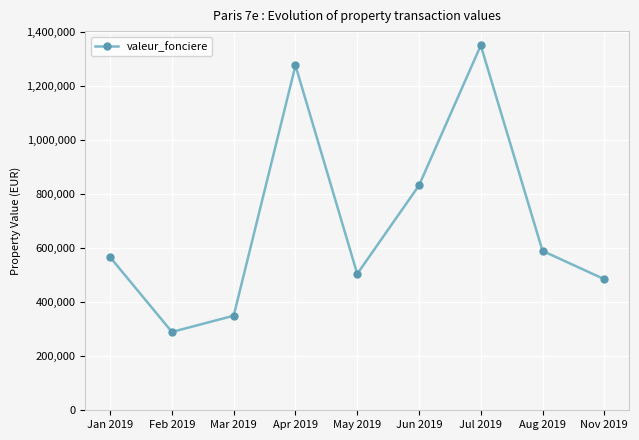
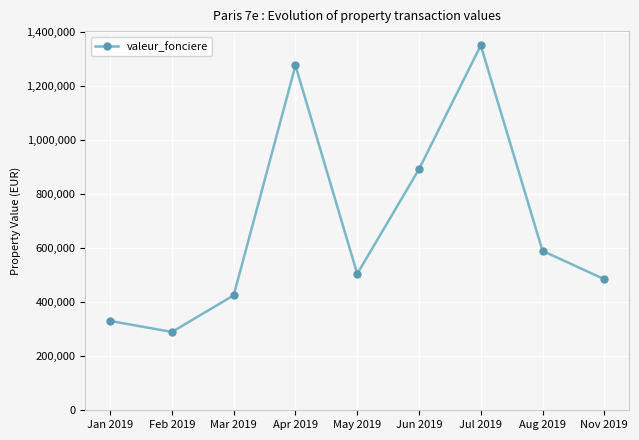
  {
-   "Jan 2019": "570,000",
+   "Jan 2019": "330,000",
    "Feb 2019": "290,000",
-   "Mar 2019": "350,000",
+   "Mar 2019": "430,000",
    "Apr 2019": "1,280,000",
    "May 2019": "500,000",
-   "Jun 2019": "830,000",
+   "Jun 2019": "890,000",
    "Jul 2019": "1,350,000",
    "Aug 2019": "590,000",
    "Nov 2019": "480,000"
  }
